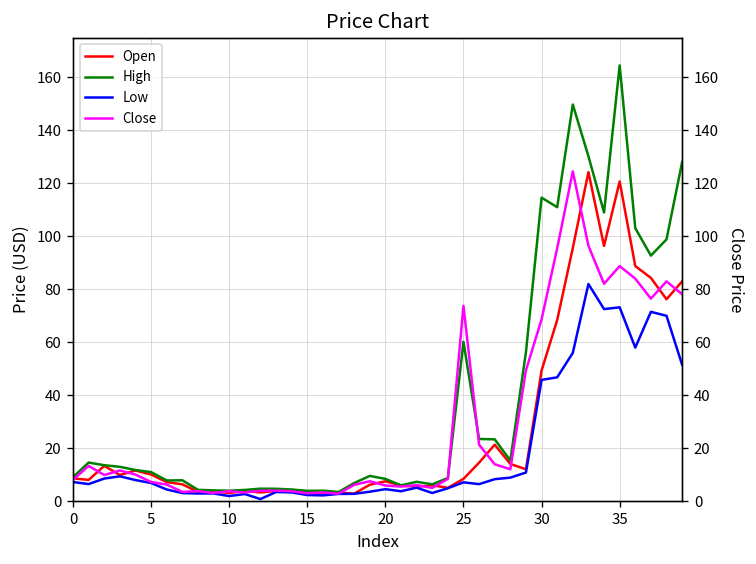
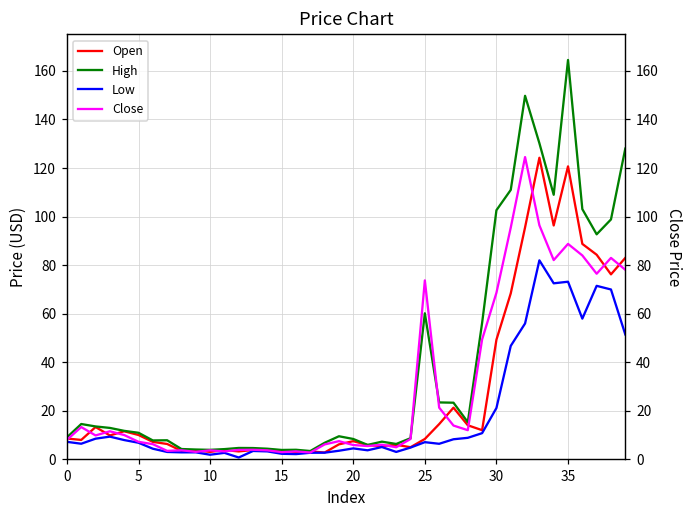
  {
    "Open": {
      "25": 8,
      "30": 49,
      "35": 121
    },
    "High": {
      "25": 60,
-     "30": 115,
+     "30": 103,
      "35": 165
    },
    "Low": {
      "0": 7,
      "5": 7,
      "10": 2,
      "15": 2,
      "20": 5,
      "25": 7,
-     "30": 46,
+     "30": 21,
      "35": 73
    },
    "Close": {
      "0": 8,
      "5": 7,
      "10": 4,
      "15": 3,
      "20": 6,
      "25": 74,
      "30": 69,
      "35": 89
    }
  }
